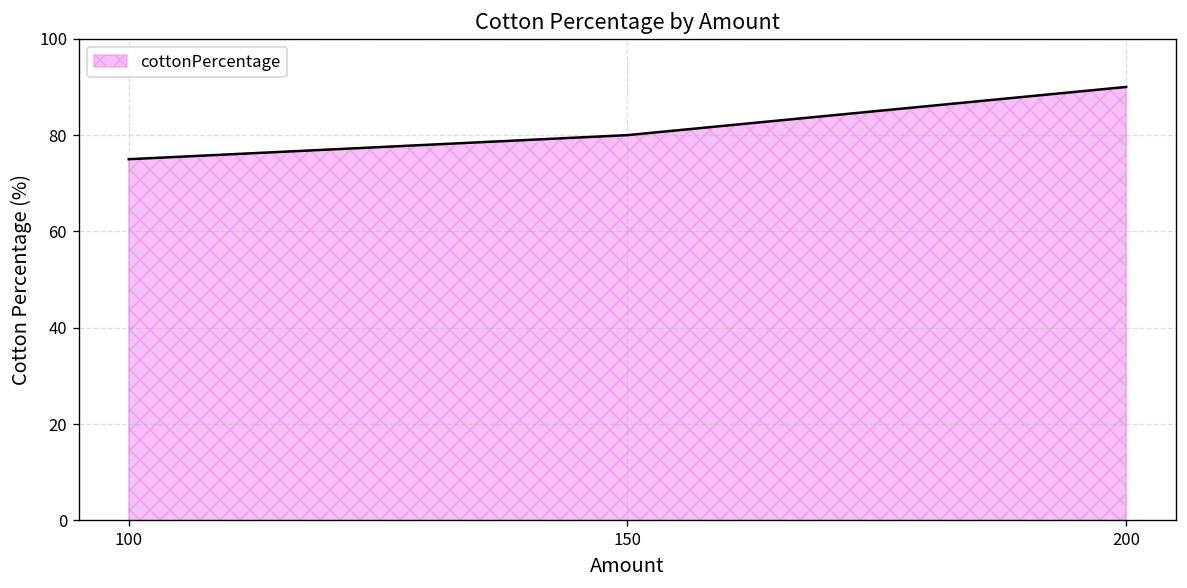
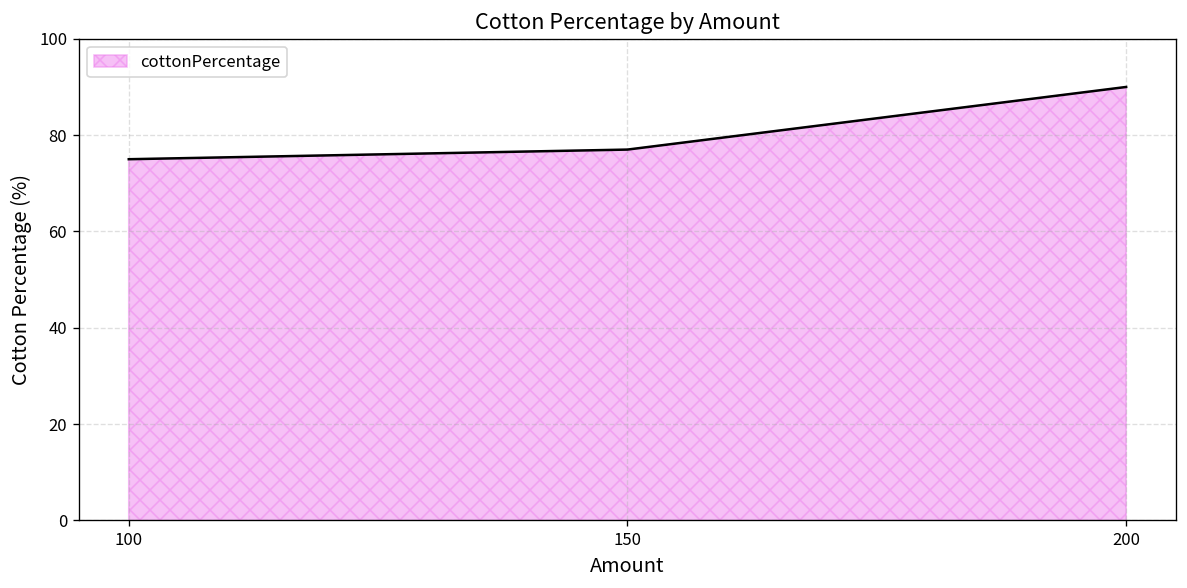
  {
    "100": 75,
-   "150": 80,
+   "150": 77,
    "200": 90
  }
